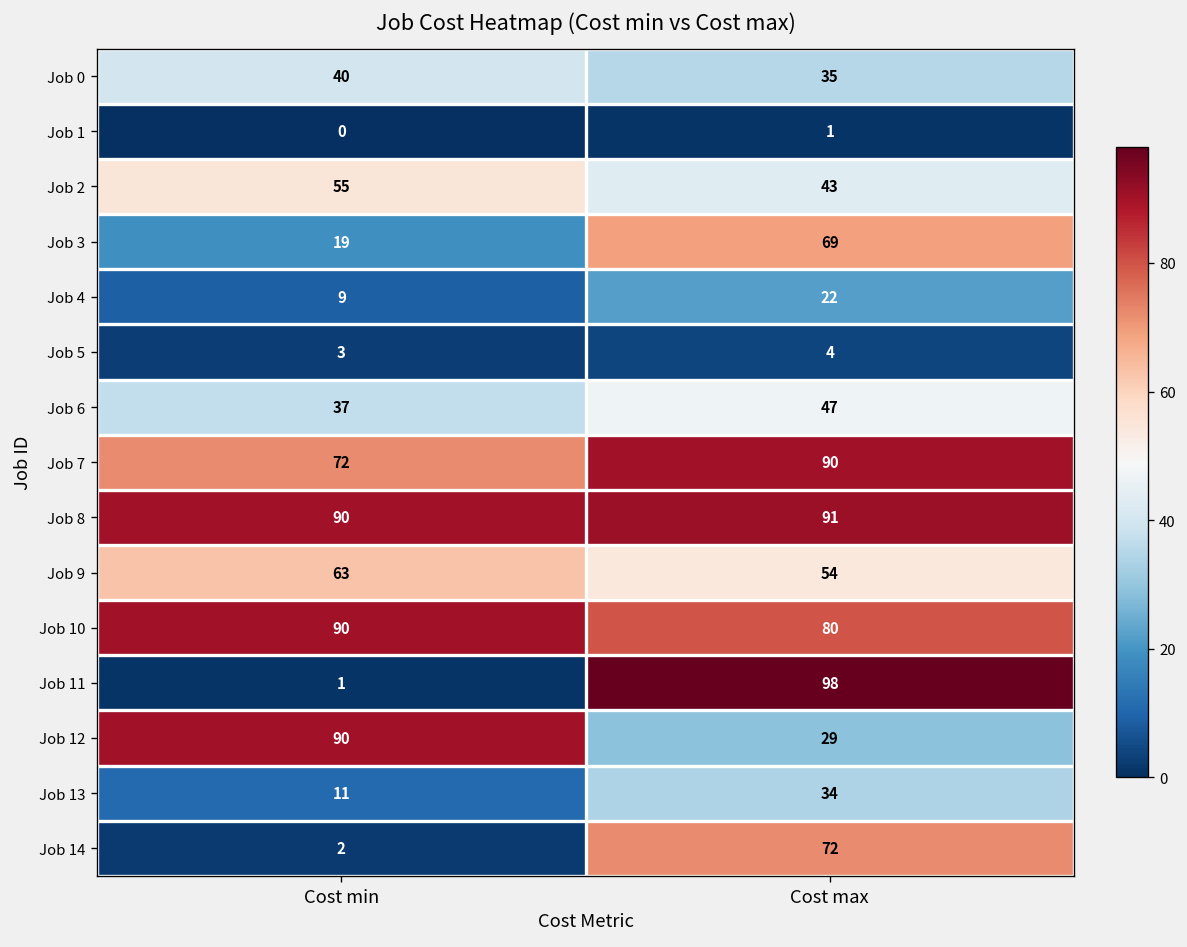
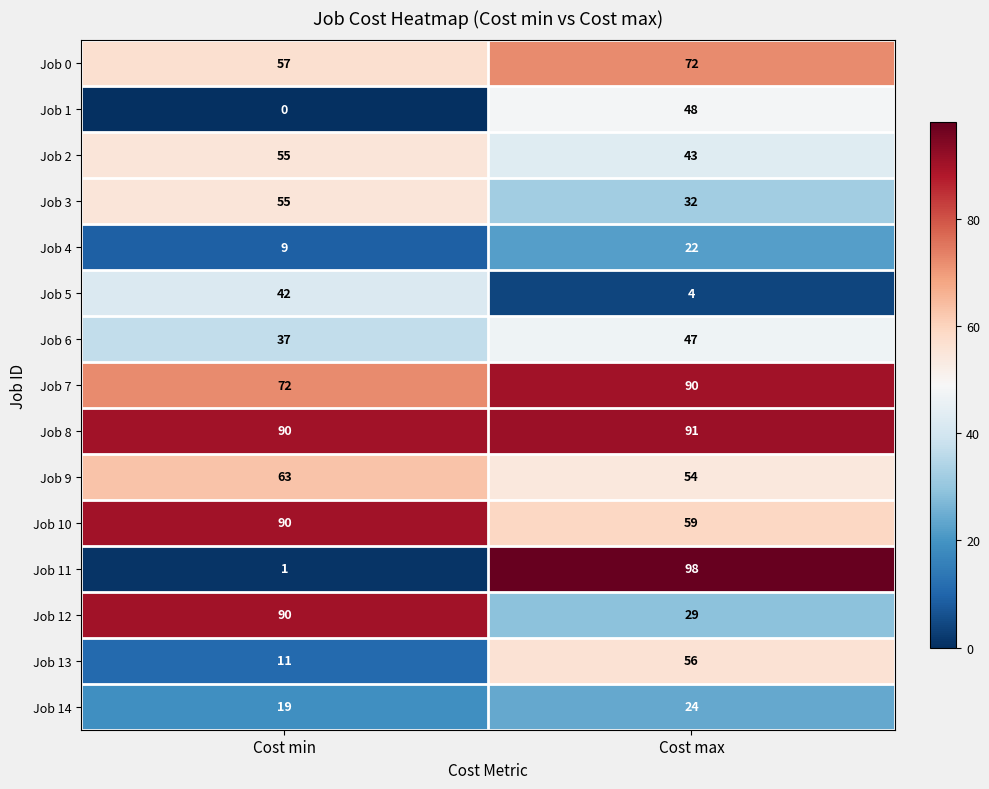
  {
    "Job 0": {
-     "Cost min": 40,
-     "Cost max": 35
+     "Cost min": 57,
+     "Cost max": 72
    },
    "Job 1": {
      "Cost min": 0,
-     "Cost max": 1
+     "Cost max": 48
    },
    "Job 2": {
      "Cost min": 55,
      "Cost max": 43
    },
    "Job 3": {
-     "Cost min": 19,
-     "Cost max": 69
+     "Cost min": 55,
+     "Cost max": 32
    },
    "Job 4": {
      "Cost min": 9,
      "Cost max": 22
    },
    "Job 5": {
-     "Cost min": 3,
+     "Cost min": 42,
      "Cost max": 4
    },
    "Job 6": {
      "Cost min": 37,
      "Cost max": 47
    },
    "Job 7": {
      "Cost min": 72,
      "Cost max": 90
    },
    "Job 8": {
      "Cost min": 90,
      "Cost max": 91
    },
    "Job 9": {
      "Cost min": 63,
      "Cost max": 54
    },
    "Job 10": {
      "Cost min": 90,
-     "Cost max": 80
+     "Cost max": 59
    },
    "Job 11": {
      "Cost min": 1,
      "Cost max": 98
    },
    "Job 12": {
      "Cost min": 90,
      "Cost max": 29
    },
    "Job 13": {
      "Cost min": 11,
-     "Cost max": 34
+     "Cost max": 56
    },
    "Job 14": {
-     "Cost min": 2,
-     "Cost max": 72
+     "Cost min": 19,
+     "Cost max": 24
    }
  }
